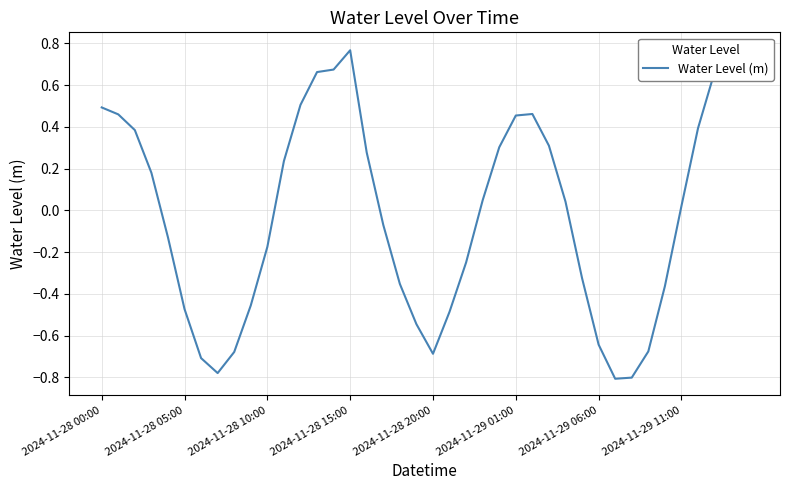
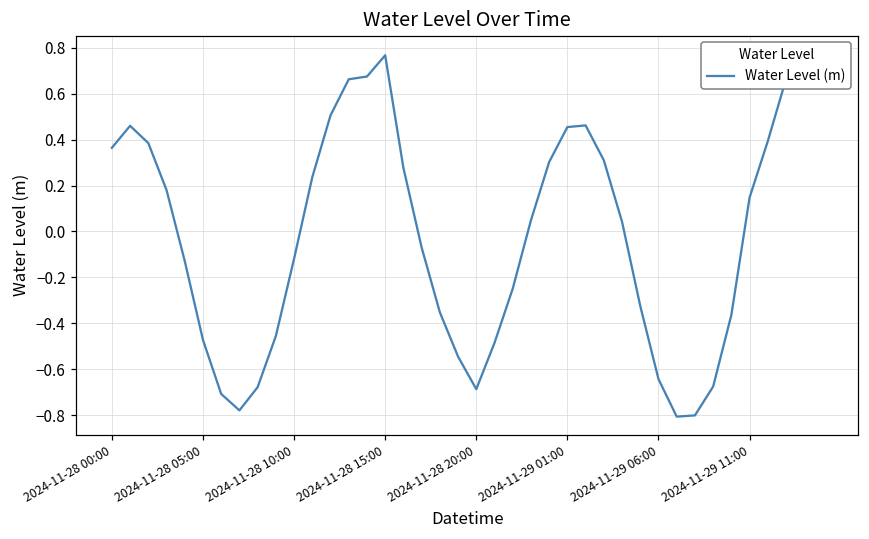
  {
-   "2024-11-28 00:00": 0.49,
+   "2024-11-28 00:00": 0.36,
    "2024-11-28 05:00": -0.47,
-   "2024-11-28 10:00": -0.17,
+   "2024-11-28 10:00": -0.12,
    "2024-11-28 15:00": 0.77,
    "2024-11-28 20:00": -0.69,
    "2024-11-29 01:00": 0.45,
    "2024-11-29 06:00": -0.64,
-   "2024-11-29 11:00": 0.02
+   "2024-11-29 11:00": 0.15
  }
